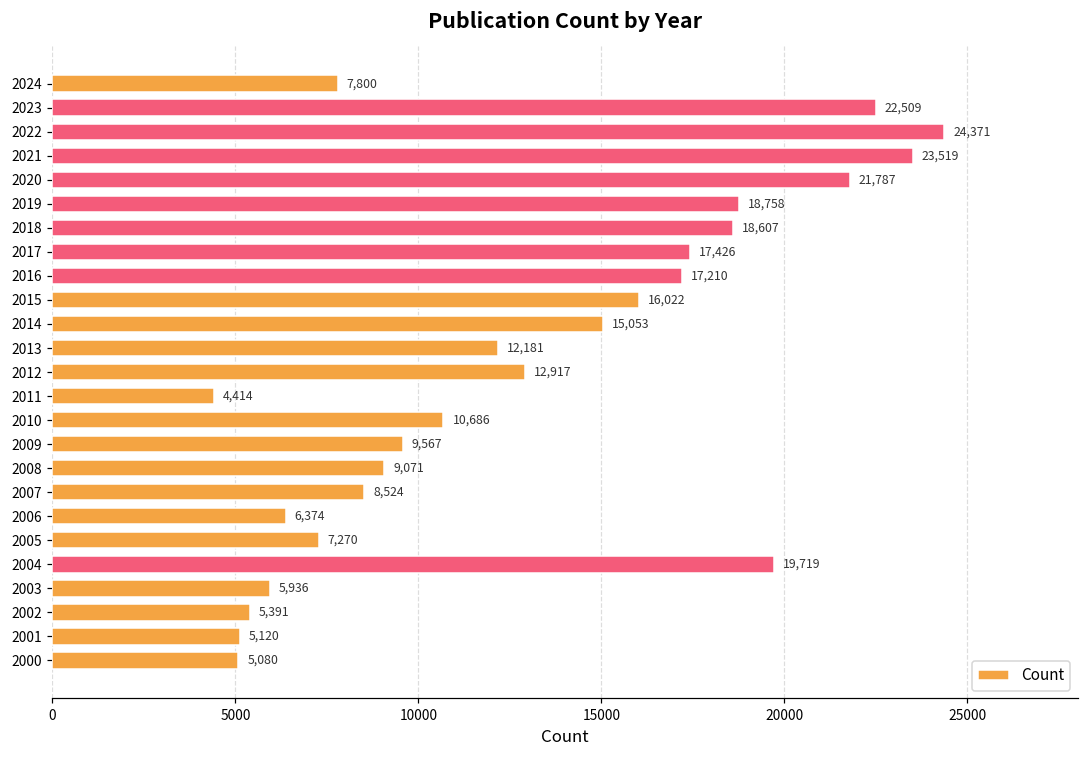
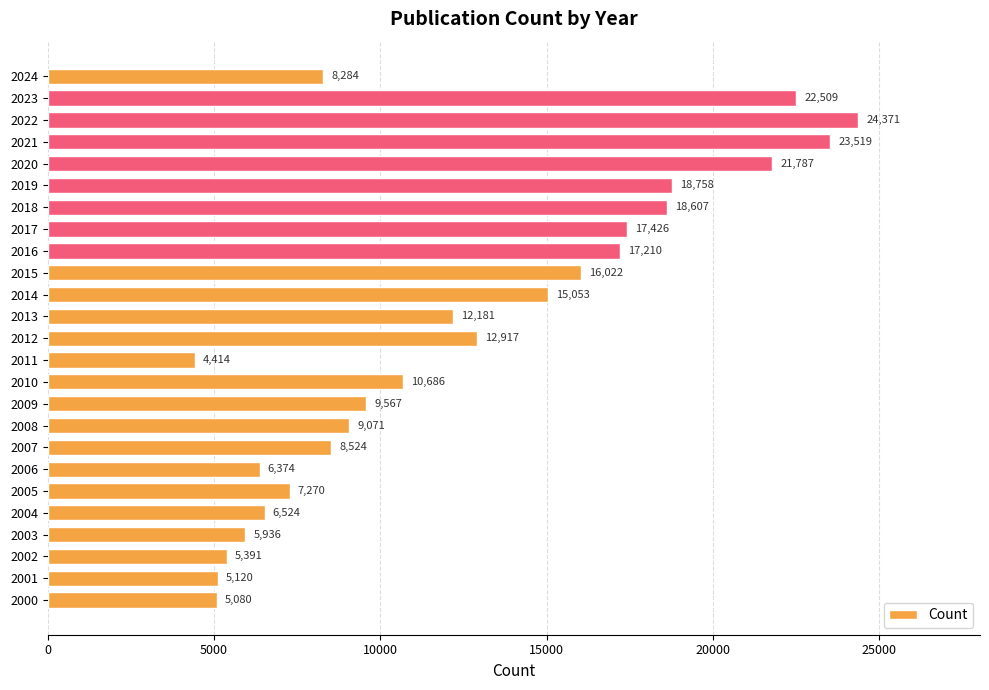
  {
-   "2024": "7,800",
+   "2024": "8,284",
    "2023": "22,509",
    "2022": "24,371",
    "2021": "23,519",
    "2020": "21,787",
    "2019": "18,758",
    "2018": "18,607",
    "2017": "17,426",
    "2016": "17,210",
    "2015": "16,022",
    "2014": "15,053",
    "2013": "12,181",
    "2012": "12,917",
    "2011": "4,414",
    "2010": "10,686",
    "2009": "9,567",
    "2008": "9,071",
    "2007": "8,524",
    "2006": "6,374",
    "2005": "7,270",
-   "2004": "19,719",
+   "2004": "6,524",
    "2003": "5,936",
    "2002": "5,391",
    "2001": "5,120",
    "2000": "5,080"
  }
